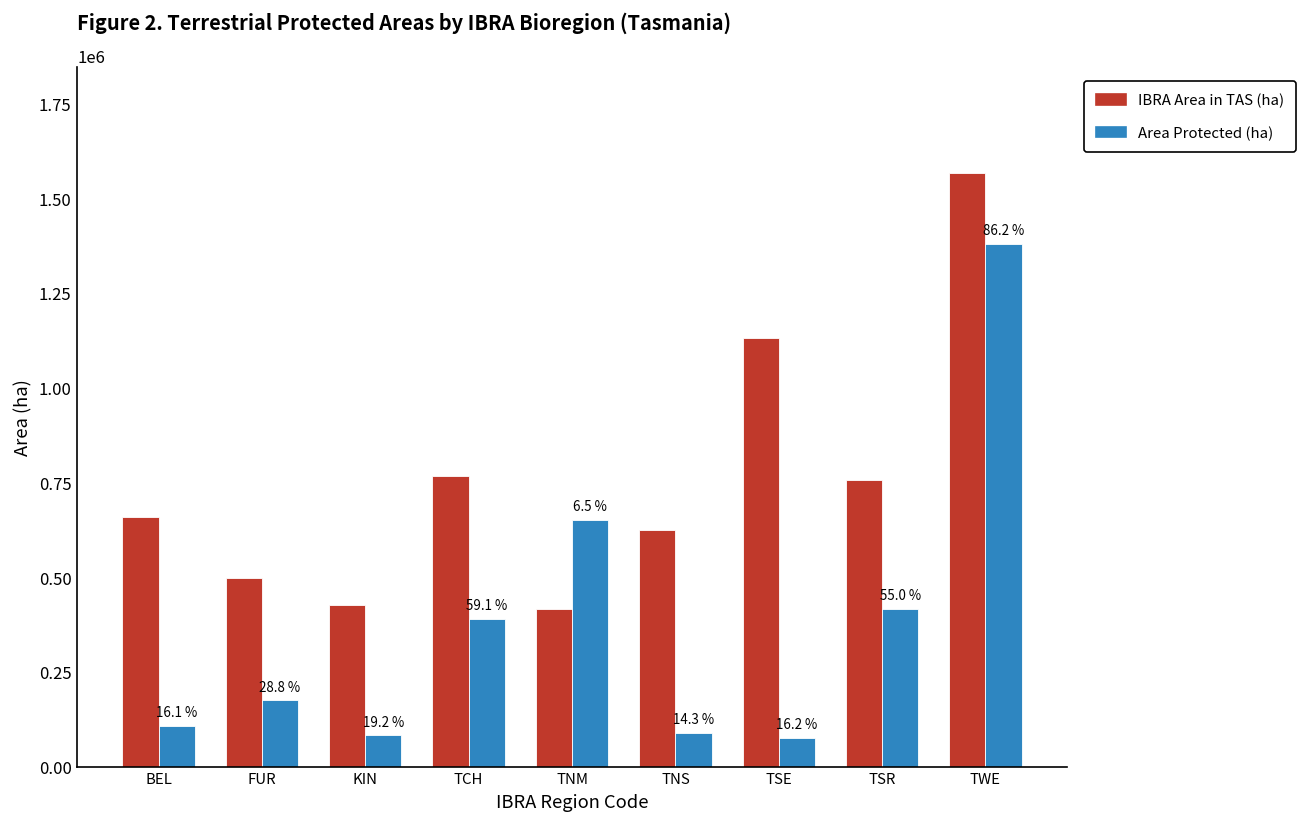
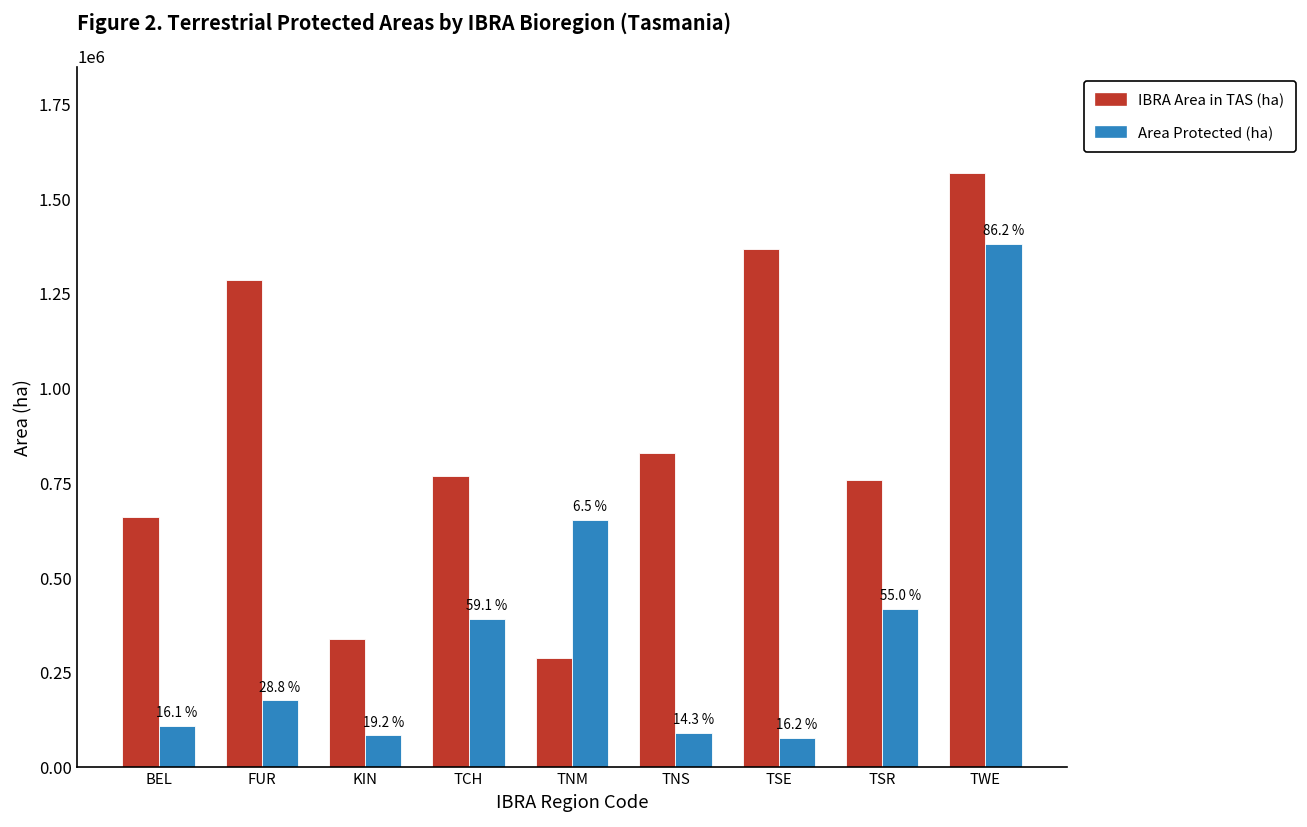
  {
    "IBRA Area in TAS (ha)": {
      "BEL": 660000,
-     "FUR": 500000,
-     "KIN": 430000,
+     "FUR": 1280000,
+     "KIN": 340000,
      "TCH": 770000,
-     "TNM": 420000,
-     "TNS": 620000,
-     "TSE": 1130000,
+     "TNM": 290000,
+     "TNS": 830000,
+     "TSE": 1370000,
      "TSR": 760000,
      "TWE": 1570000
    }
  }
